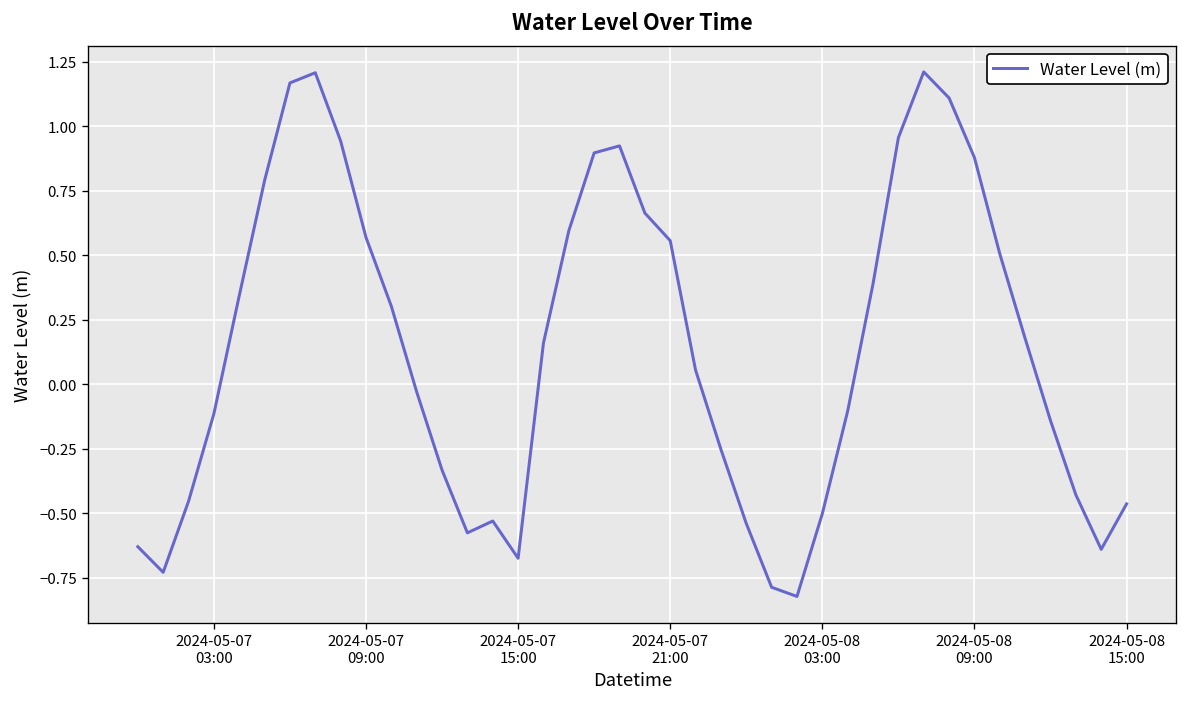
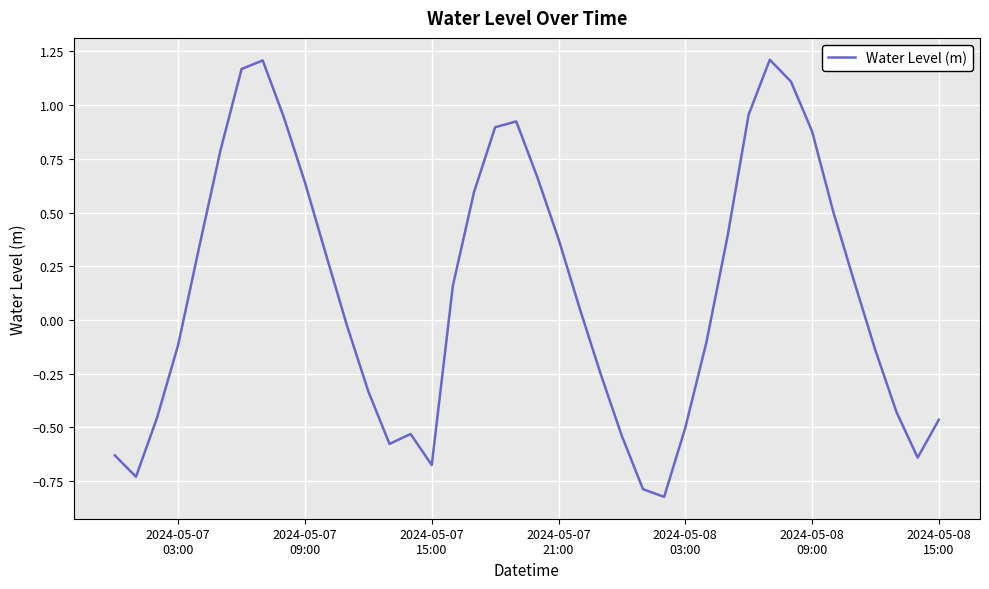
  {
    "2024-05-07 03:00": -0.11,
-   "2024-05-07 09:00": 0.57,
+   "2024-05-07 09:00": 0.64,
    "2024-05-07 15:00": -0.68,
-   "2024-05-07 21:00": 0.56,
+   "2024-05-07 21:00": 0.38,
    "2024-05-08 03:00": -0.50,
    "2024-05-08 09:00": 0.88,
    "2024-05-08 15:00": -0.46
  }
